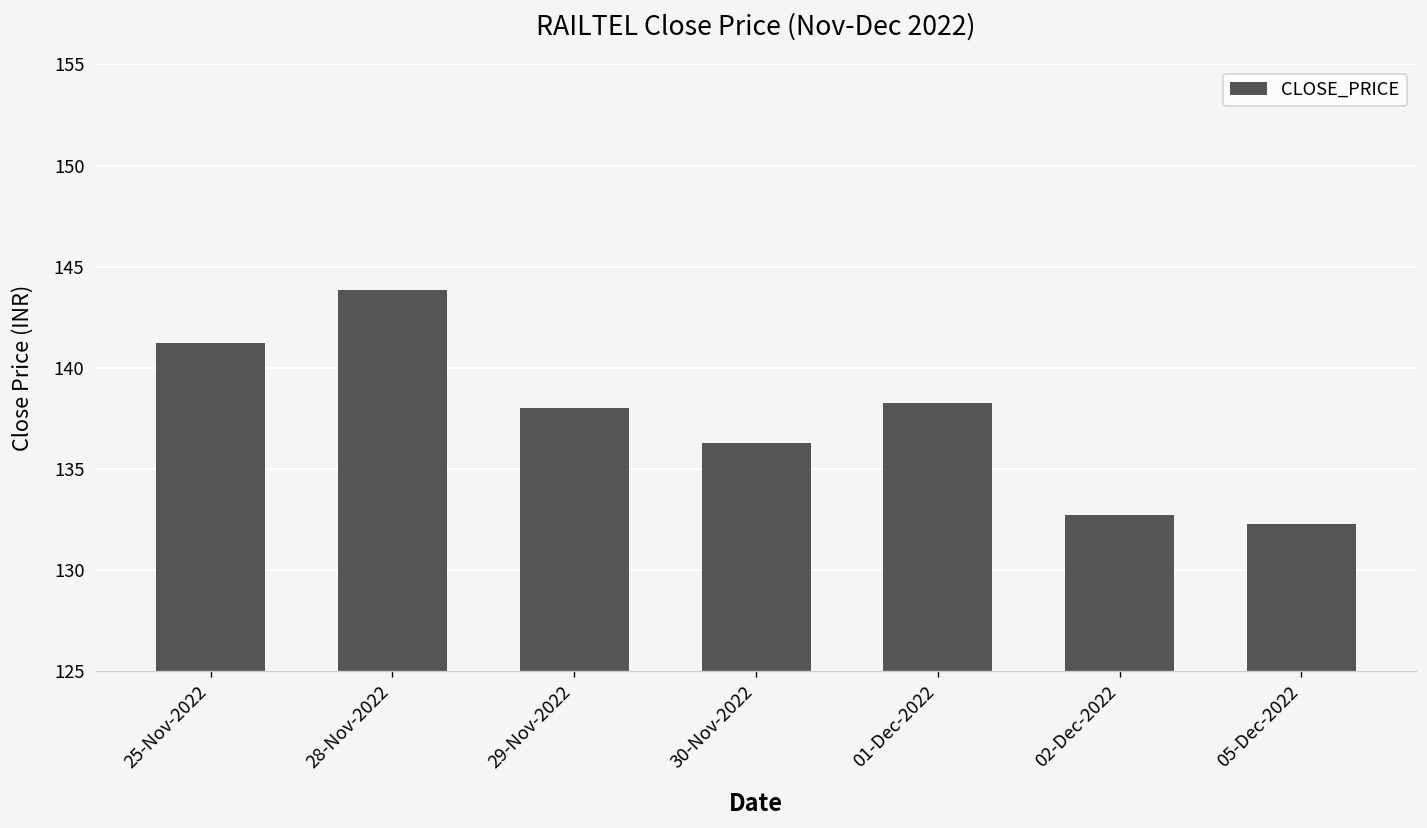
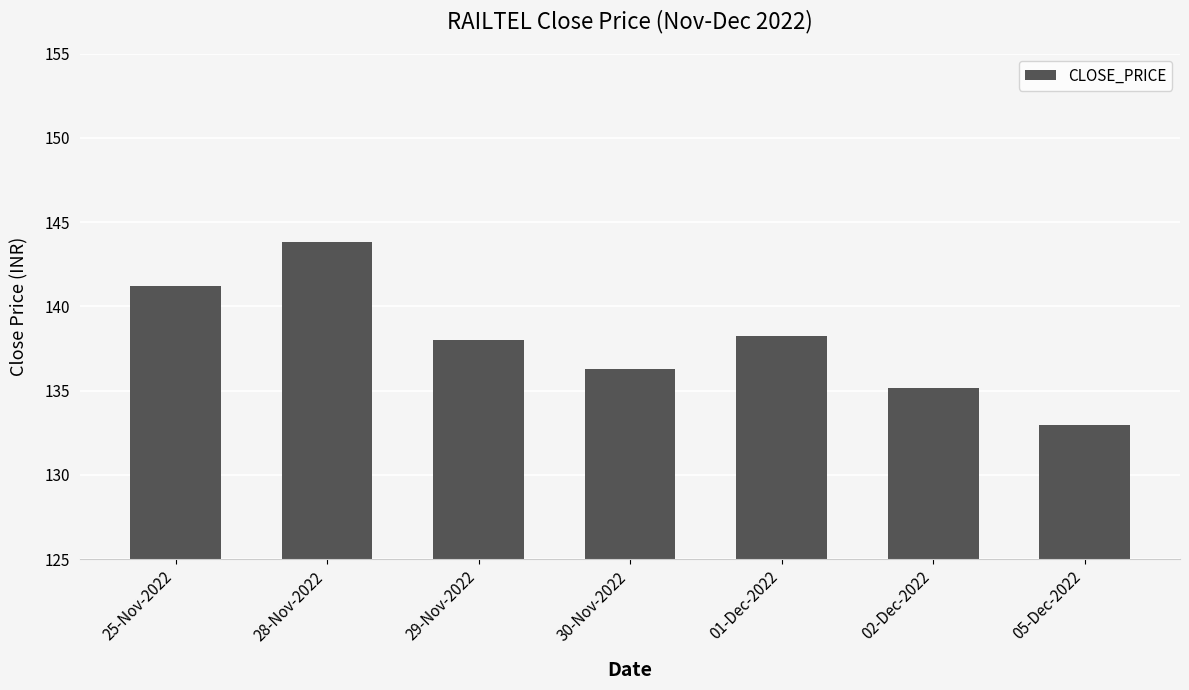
  {
    "25-Nov-2022": 141.2,
    "28-Nov-2022": 143.9,
    "29-Nov-2022": 138.0,
    "30-Nov-2022": 136.3,
    "01-Dec-2022": 138.3,
-   "02-Dec-2022": 132.7,
-   "05-Dec-2022": 132.3
+   "02-Dec-2022": 135.2,
+   "05-Dec-2022": 133.0
  }
